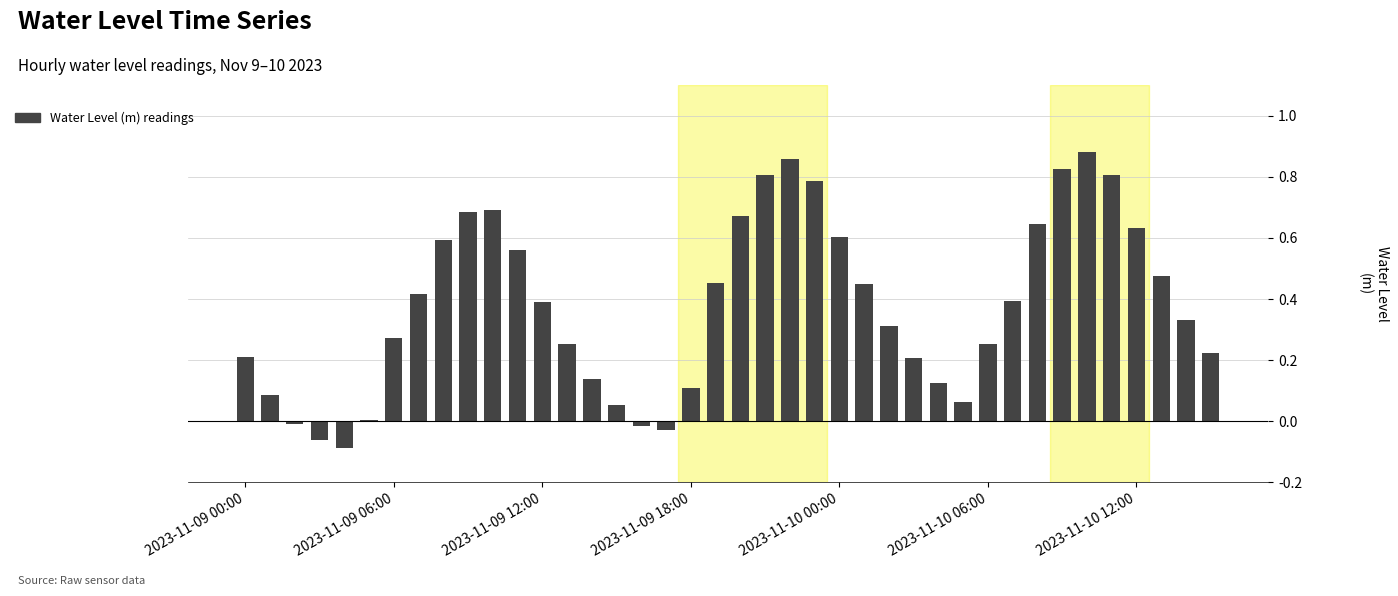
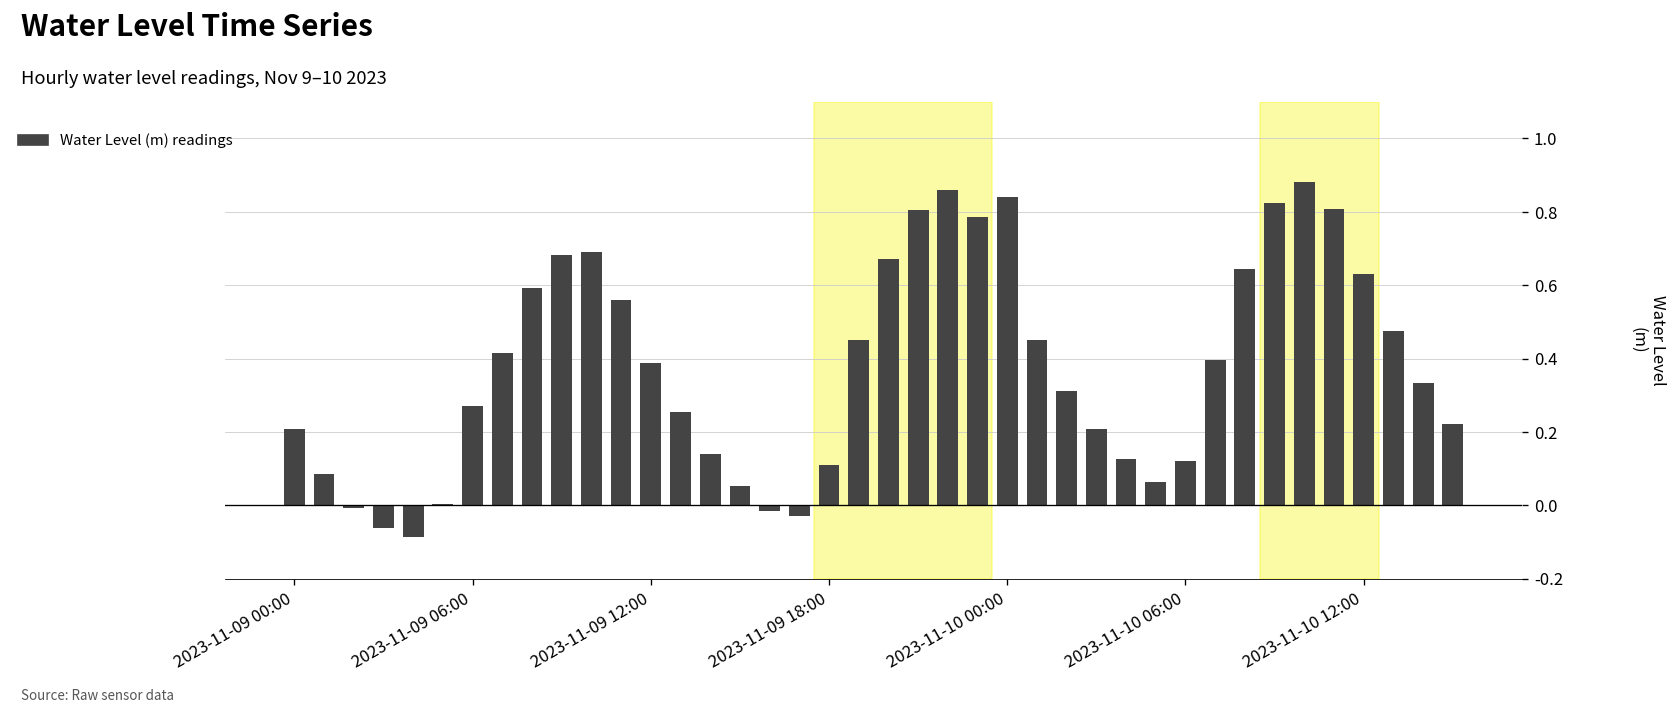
  {
    "2023-11-09 00:00": 0.21,
    "2023-11-09 06:00": 0.27,
    "2023-11-09 12:00": 0.39,
    "2023-11-09 18:00": 0.11,
-   "2023-11-10 00:00": 0.60,
-   "2023-11-10 06:00": 0.25,
+   "2023-11-10 00:00": 0.84,
+   "2023-11-10 06:00": 0.12,
    "2023-11-10 12:00": 0.63
  }
